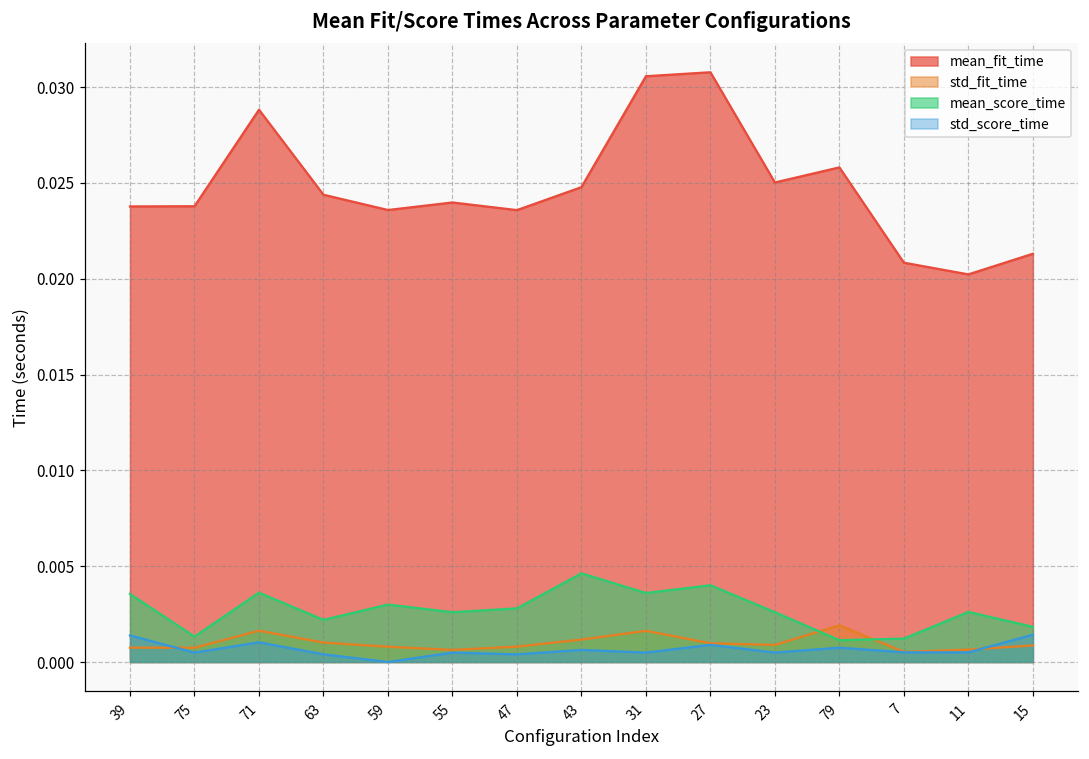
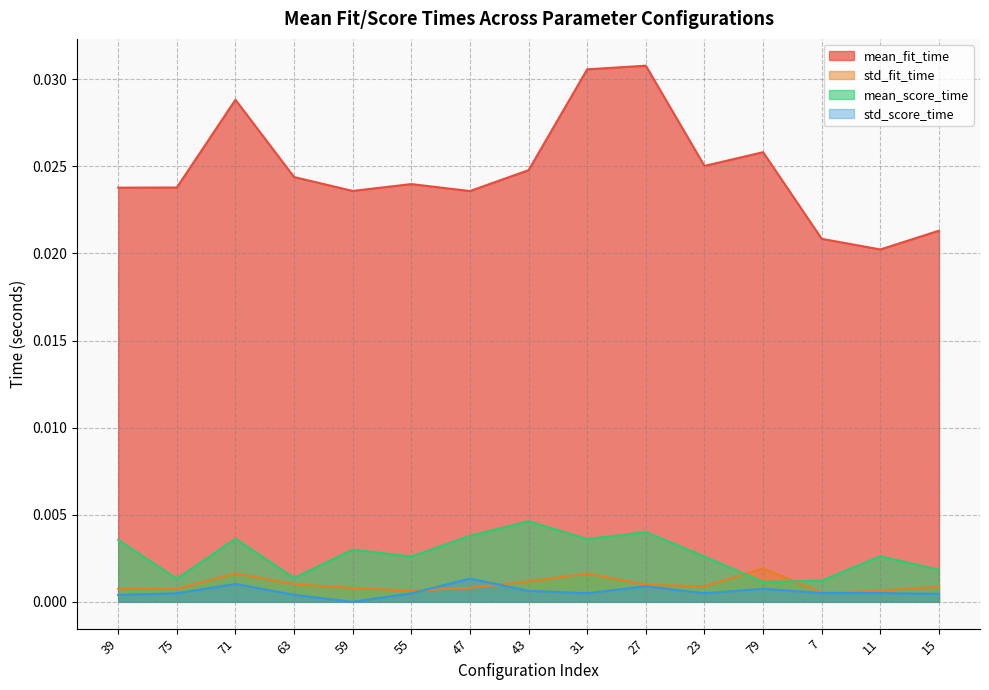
  {
    "mean_score_time": {
      "39": 0.0036,
      "75": 0.0013,
      "71": 0.0036,
-     "63": 0.0022,
+     "63": 0.0014,
      "59": 0.0030,
      "55": 0.0026,
-     "47": 0.0028,
+     "47": 0.0038,
      "43": 0.0046,
      "31": 0.0036,
      "27": 0.0040,
      "23": 0.0026,
      "79": 0.0011,
      "7": 0.0012,
      "11": 0.0026,
      "15": 0.0018
    },
    "std_score_time": {
-     "39": 0.0014,
+     "39": 0.0004,
      "75": 0.0005,
      "71": 0.0010,
      "63": 0.0004,
      "59": 0.0000,
-     "47": 0.0004,
+     "47": 0.0013,
      "43": 0.0006,
      "31": 0.0005,
      "23": 0.0005,
      "79": 0.0007,
-     "15": 0.0014
+     "15": 0.0005
    }
  }
